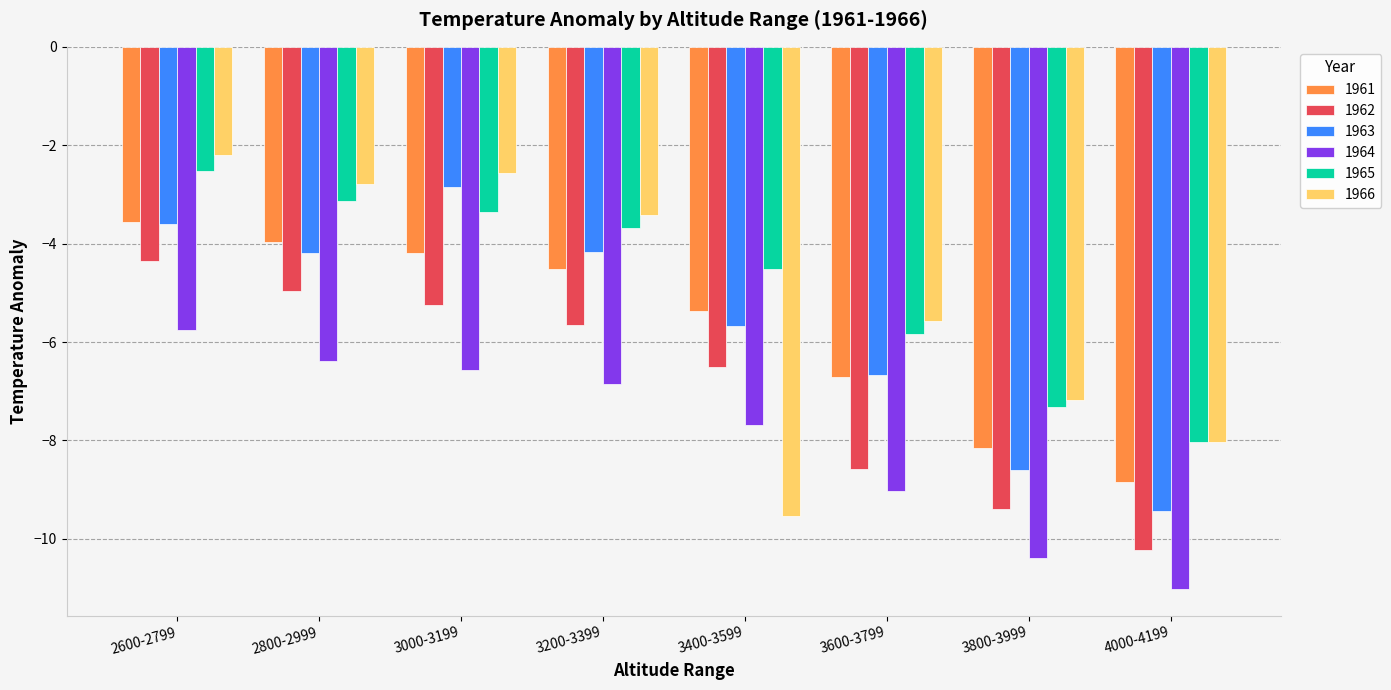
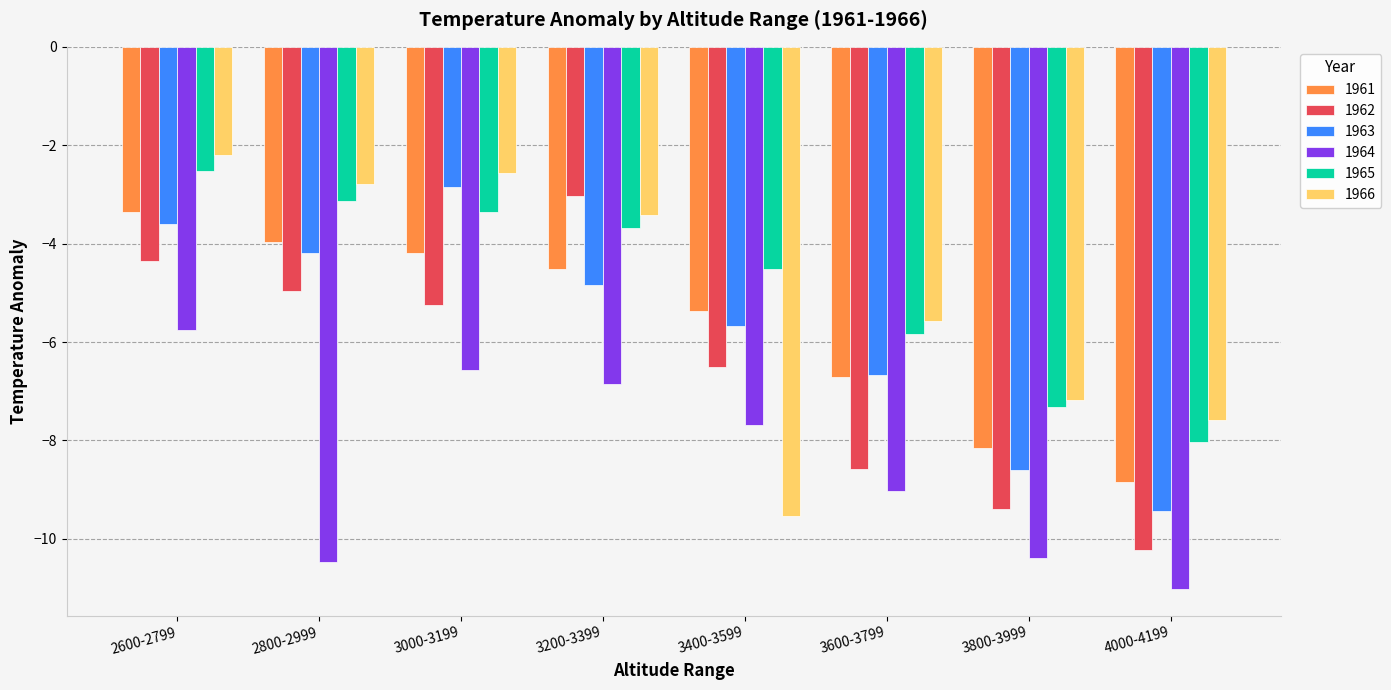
  {
    "1961": {
-     "2600-2799": -3.6,
+     "2600-2799": -3.3,
      "2800-2999": -4.0,
      "3000-3199": -4.2,
      "3200-3399": -4.5,
      "3400-3599": -5.4,
      "3600-3799": -6.7,
      "3800-3999": -8.2,
      "4000-4199": -8.9
    },
    "1962": {
      "2600-2799": -4.3,
      "2800-2999": -5.0,
      "3000-3199": -5.3,
-     "3200-3399": -5.7,
+     "3200-3399": -3.0,
      "3400-3599": -6.5,
      "3600-3799": -8.6,
      "3800-3999": -9.4,
      "4000-4199": -10.2
    },
    "1963": {
      "2600-2799": -3.6,
      "2800-2999": -4.2,
      "3000-3199": -2.9,
-     "3200-3399": -4.2,
+     "3200-3399": -4.8,
      "3400-3599": -5.7,
      "3600-3799": -6.7,
      "3800-3999": -8.6,
      "4000-4199": -9.4
    },
    "1964": {
      "2600-2799": -5.8,
-     "2800-2999": -6.4,
+     "2800-2999": -10.5,
      "3000-3199": -6.6,
      "3200-3399": -6.9,
      "3400-3599": -7.7,
      "3600-3799": -9.0,
      "3800-3999": -10.4,
      "4000-4199": -11.0
    },
    "1965": {
      "2600-2799": -2.5,
      "2800-2999": -3.1,
      "3000-3199": -3.4,
      "3200-3399": -3.7,
      "3400-3599": -4.5,
      "3600-3799": -5.8,
      "3800-3999": -7.3,
      "4000-4199": -8.0
    },
    "1966": {
      "2600-2799": -2.2,
      "2800-2999": -2.8,
      "3000-3199": -2.6,
      "3200-3399": -3.4,
      "3400-3599": -9.5,
      "3600-3799": -5.6,
      "3800-3999": -7.2,
-     "4000-4199": -8.0
+     "4000-4199": -7.6
    }
  }
